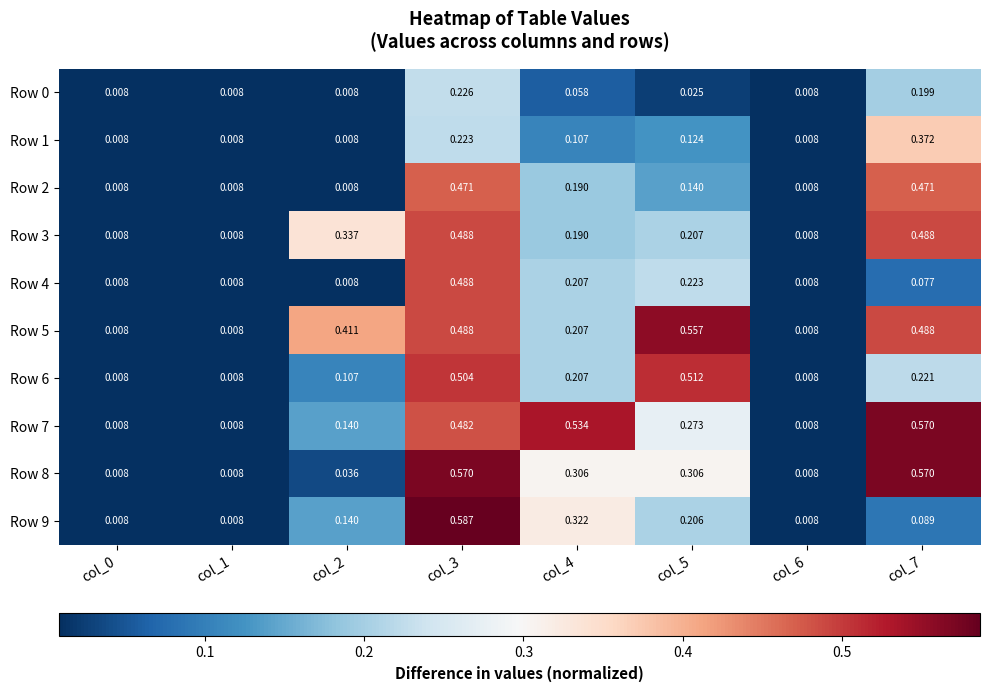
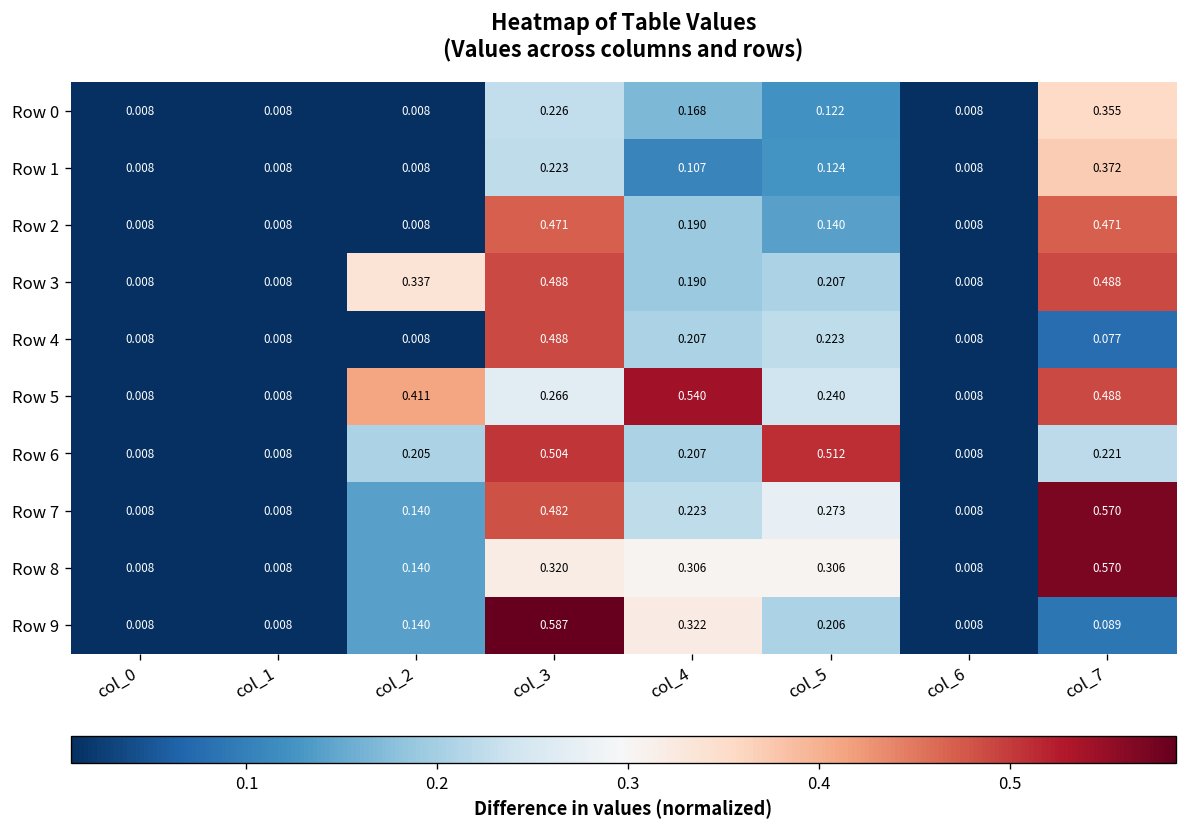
  {
    "Row 0": {
      "col_0": 0.008,
      "col_1": 0.008,
      "col_2": 0.008,
      "col_3": 0.226,
-     "col_4": 0.058,
-     "col_5": 0.025,
+     "col_4": 0.168,
+     "col_5": 0.122,
      "col_6": 0.008,
-     "col_7": 0.199
+     "col_7": 0.355
    },
    "Row 1": {
      "col_0": 0.008,
      "col_1": 0.008,
      "col_2": 0.008,
      "col_3": 0.223,
      "col_4": 0.107,
      "col_5": 0.124,
      "col_6": 0.008,
      "col_7": 0.372
    },
    "Row 2": {
      "col_0": 0.008,
      "col_1": 0.008,
      "col_2": 0.008,
      "col_3": 0.471,
      "col_4": 0.190,
      "col_5": 0.140,
      "col_6": 0.008,
      "col_7": 0.471
    },
    "Row 3": {
      "col_0": 0.008,
      "col_1": 0.008,
      "col_2": 0.337,
      "col_3": 0.488,
      "col_4": 0.190,
      "col_5": 0.207,
      "col_6": 0.008,
      "col_7": 0.488
    },
    "Row 4": {
      "col_0": 0.008,
      "col_1": 0.008,
      "col_2": 0.008,
      "col_3": 0.488,
      "col_4": 0.207,
      "col_5": 0.223,
      "col_6": 0.008,
      "col_7": 0.077
    },
    "Row 5": {
      "col_0": 0.008,
      "col_1": 0.008,
      "col_2": 0.411,
-     "col_3": 0.488,
-     "col_4": 0.207,
-     "col_5": 0.557,
+     "col_3": 0.266,
+     "col_4": 0.540,
+     "col_5": 0.240,
      "col_6": 0.008,
      "col_7": 0.488
    },
    "Row 6": {
      "col_0": 0.008,
      "col_1": 0.008,
-     "col_2": 0.107,
+     "col_2": 0.205,
      "col_3": 0.504,
      "col_4": 0.207,
      "col_5": 0.512,
      "col_6": 0.008,
      "col_7": 0.221
    },
    "Row 7": {
      "col_0": 0.008,
      "col_1": 0.008,
      "col_2": 0.140,
      "col_3": 0.482,
-     "col_4": 0.534,
+     "col_4": 0.223,
      "col_5": 0.273,
      "col_6": 0.008,
      "col_7": 0.570
    },
    "Row 8": {
      "col_0": 0.008,
      "col_1": 0.008,
-     "col_2": 0.036,
-     "col_3": 0.570,
+     "col_2": 0.140,
+     "col_3": 0.320,
      "col_4": 0.306,
      "col_5": 0.306,
      "col_6": 0.008,
      "col_7": 0.570
    },
    "Row 9": {
      "col_0": 0.008,
      "col_1": 0.008,
      "col_2": 0.140,
      "col_3": 0.587,
      "col_4": 0.322,
      "col_5": 0.206,
      "col_6": 0.008,
      "col_7": 0.089
    }
  }
